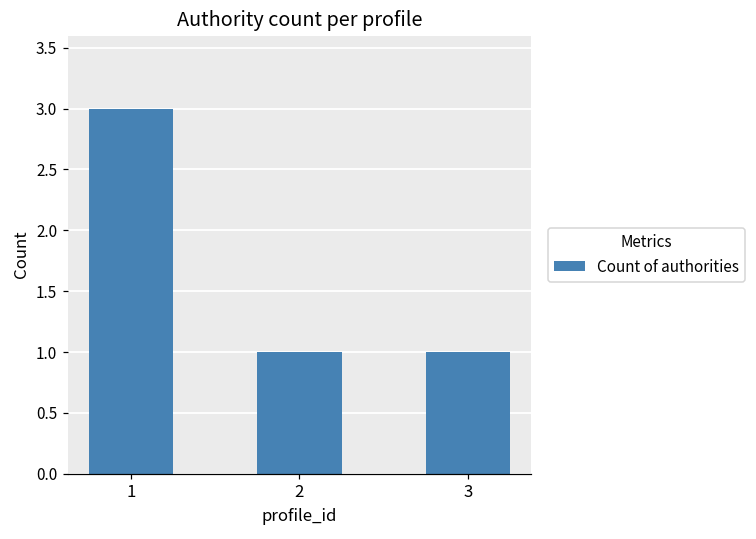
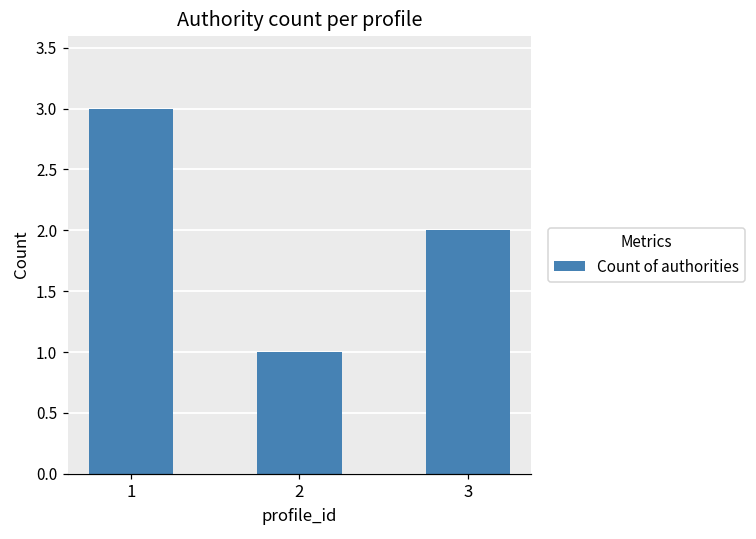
  {
    "1": 3,
    "2": 1,
-   "3": 1
+   "3": 2
  }
